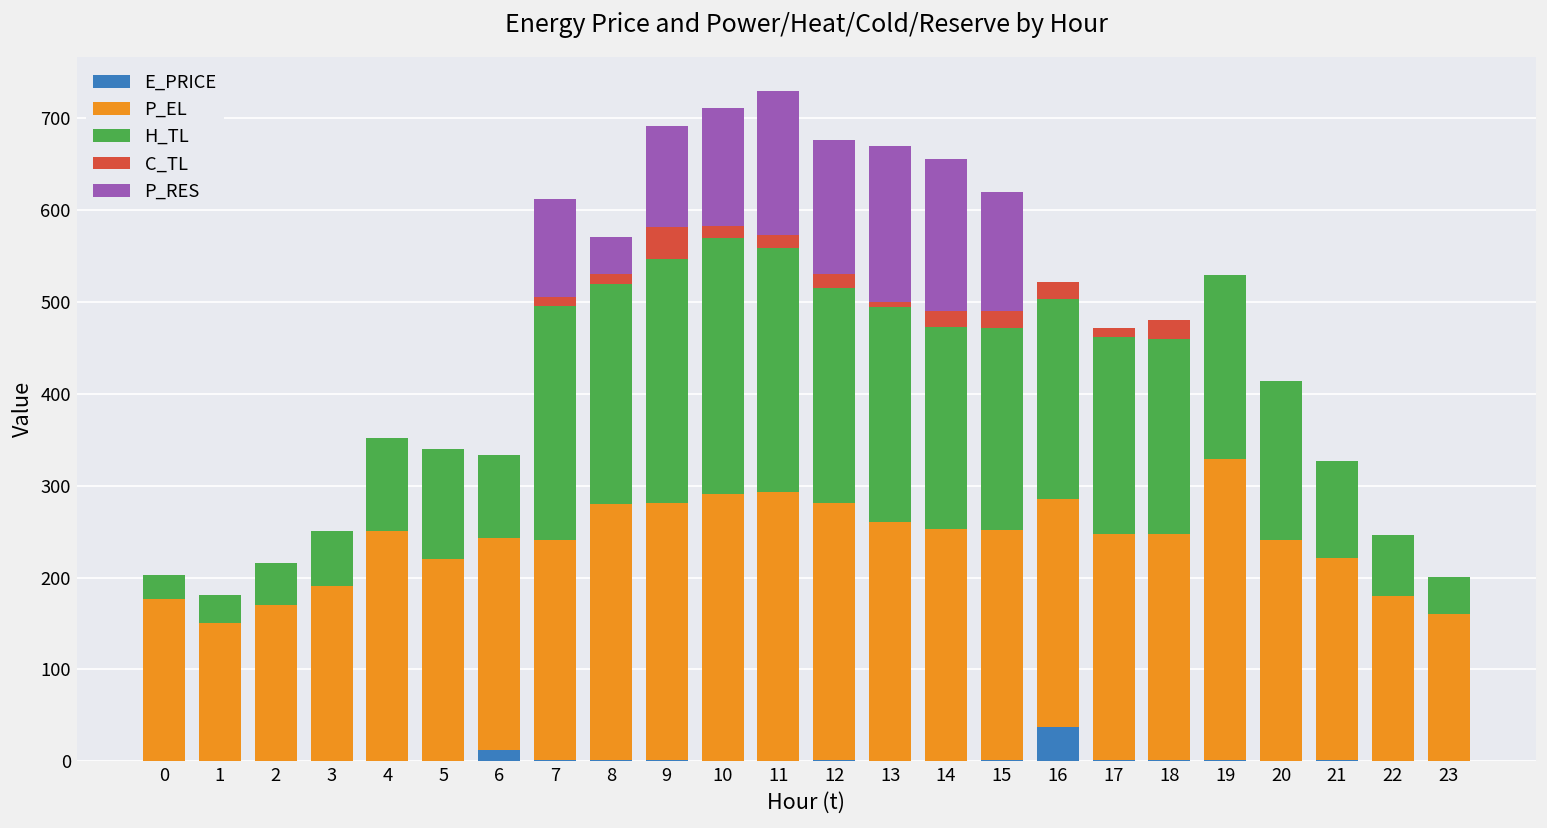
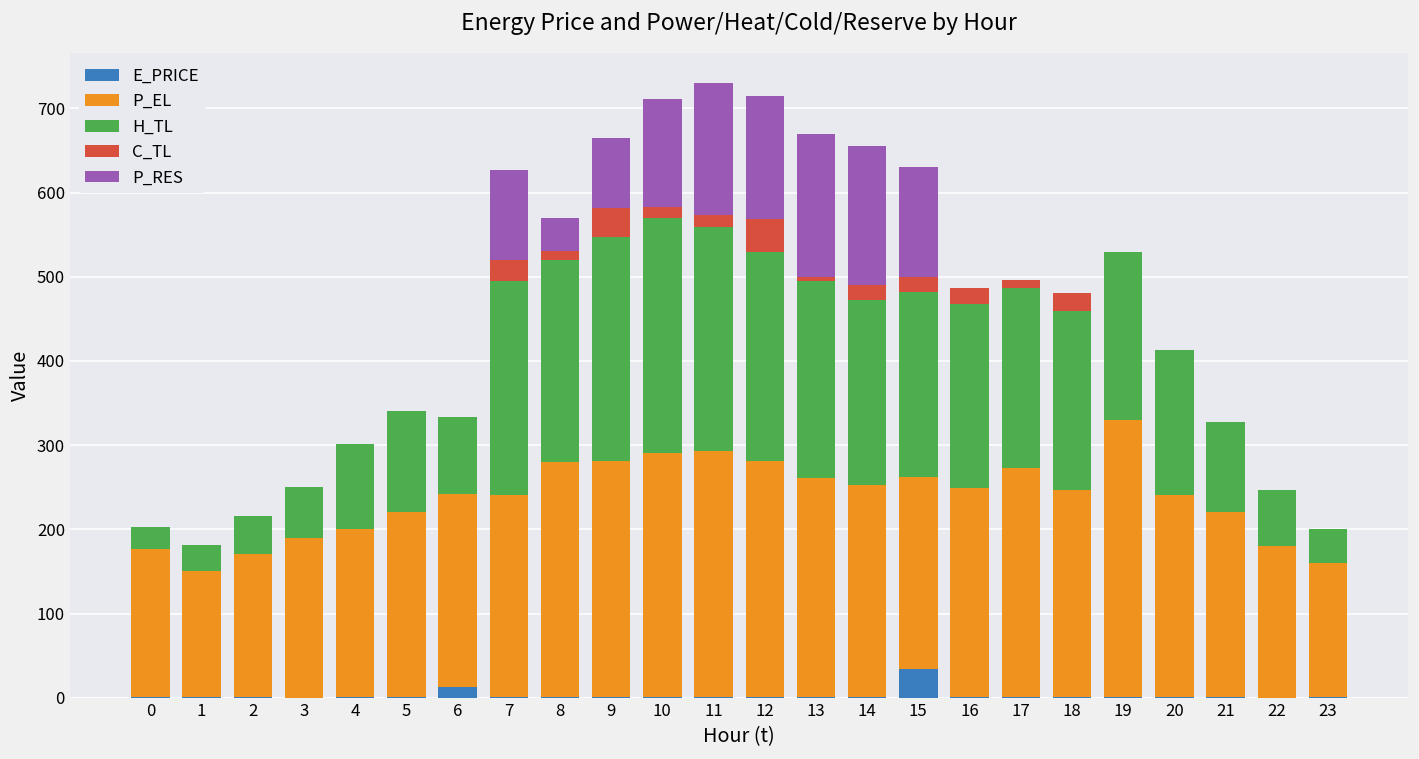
  {
    "E_PRICE": {
      "6": 10,
-     "15": 0,
-     "16": 40
+     "15": 30,
+     "16": 0
    },
    "P_EL": {
      "0": 180,
      "1": 150,
      "2": 170,
      "3": 190,
-     "4": 250,
+     "4": 200,
      "5": 220,
      "6": 230,
      "7": 240,
      "8": 280,
      "9": 280,
      "10": 290,
      "11": 290,
      "12": 280,
      "13": 260,
      "14": 250,
-     "15": 250,
+     "15": 230,
      "16": 250,
-     "17": 250,
+     "17": 270,
      "18": 250,
      "19": 330,
      "20": 240,
      "21": 220,
      "22": 180,
      "23": 160
    },
    "H_TL": {
      "0": 30,
      "1": 30,
      "2": 50,
      "3": 60,
      "4": 100,
      "5": 120,
      "6": 90,
      "7": 250,
      "8": 240,
      "9": 270,
      "10": 280,
      "11": 270,
-     "12": 230,
+     "12": 250,
      "13": 230,
      "14": 220,
      "15": 220,
      "16": 220,
      "17": 210,
      "18": 210,
      "19": 200,
      "20": 170,
      "21": 110,
      "22": 70,
      "23": 40
    },
    "C_TL": {
      "0": 0,
      "1": 0,
      "2": 0,
      "3": 0,
      "4": 0,
      "5": 0,
      "6": 0,
-     "7": 10,
+     "7": 20,
      "8": 10,
      "9": 30,
      "10": 10,
      "11": 10,
-     "12": 10,
+     "12": 40,
      "13": 10,
      "14": 20,
      "15": 20,
      "16": 20,
      "17": 10,
      "18": 20,
      "19": 0,
      "20": 0,
      "21": 0,
      "22": 0,
      "23": 0
    },
    "P_RES": {
      "0": 0,
      "1": 0,
      "2": 0,
      "3": 0,
      "4": 0,
      "5": 0,
      "6": 0,
      "7": 110,
      "8": 40,
-     "9": 110,
+     "9": 80,
      "10": 130,
      "11": 160,
      "12": 150,
      "13": 170,
      "14": 170,
      "15": 130,
      "16": 0,
      "17": 0,
      "18": 0,
      "19": 0,
      "20": 0,
      "21": 0,
      "22": 0,
      "23": 0
    }
  }
